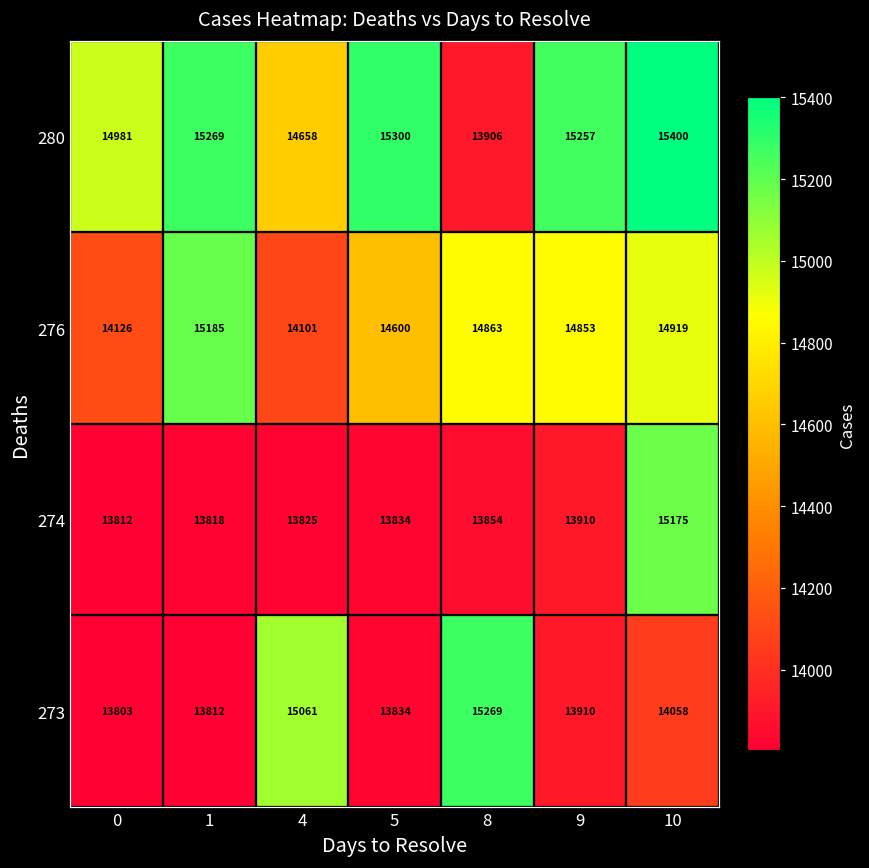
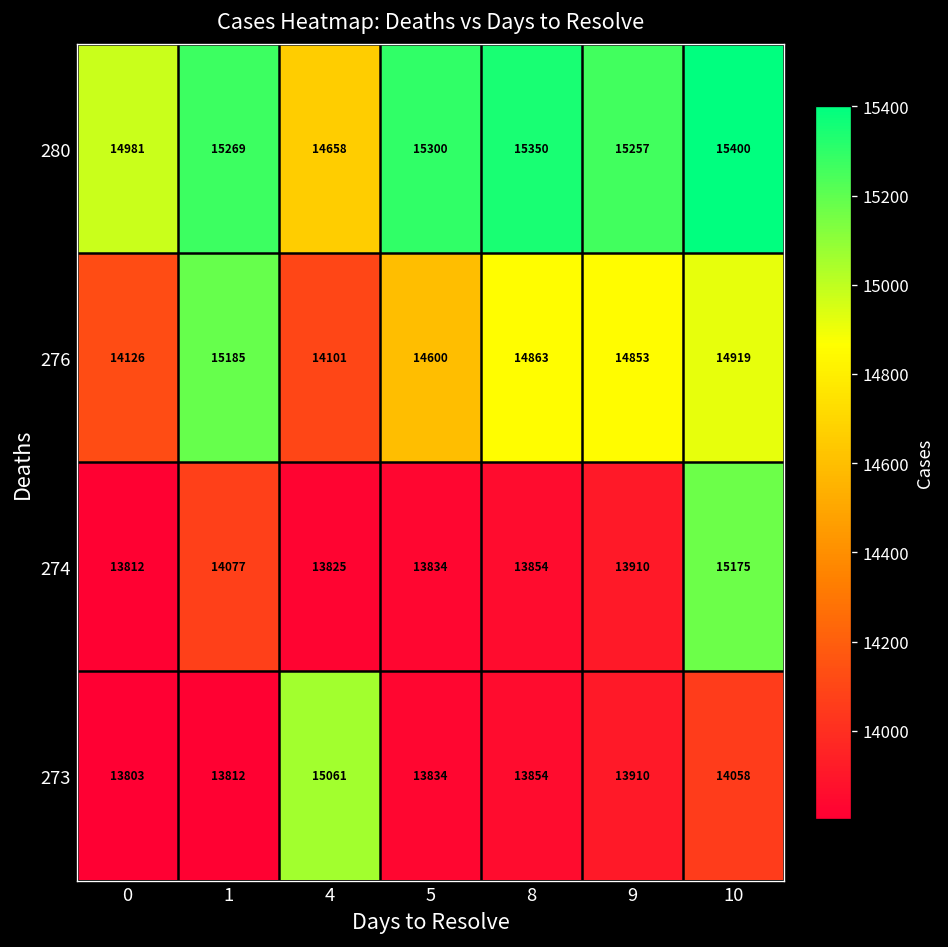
  {
    "280": {
      "0": 14981,
      "1": 15269,
      "4": 14658,
      "5": 15300,
-     "8": 13906,
+     "8": 15350,
      "9": 15257,
      "10": 15400
    },
    "276": {
      "0": 14126,
      "1": 15185,
      "4": 14101,
      "5": 14600,
      "8": 14863,
      "9": 14853,
      "10": 14919
    },
    "274": {
      "0": 13812,
-     "1": 13818,
+     "1": 14077,
      "4": 13825,
      "5": 13834,
      "8": 13854,
      "9": 13910,
      "10": 15175
    },
    "273": {
      "0": 13803,
      "1": 13812,
      "4": 15061,
      "5": 13834,
-     "8": 15269,
+     "8": 13854,
      "9": 13910,
      "10": 14058
    }
  }
